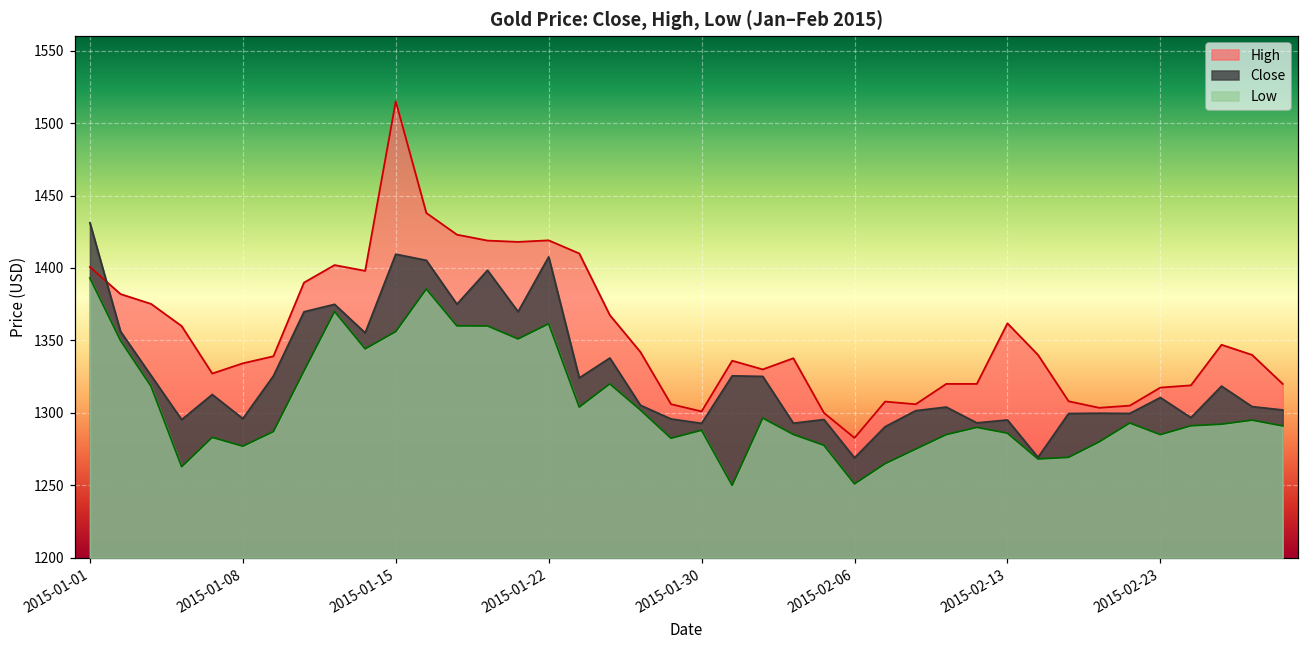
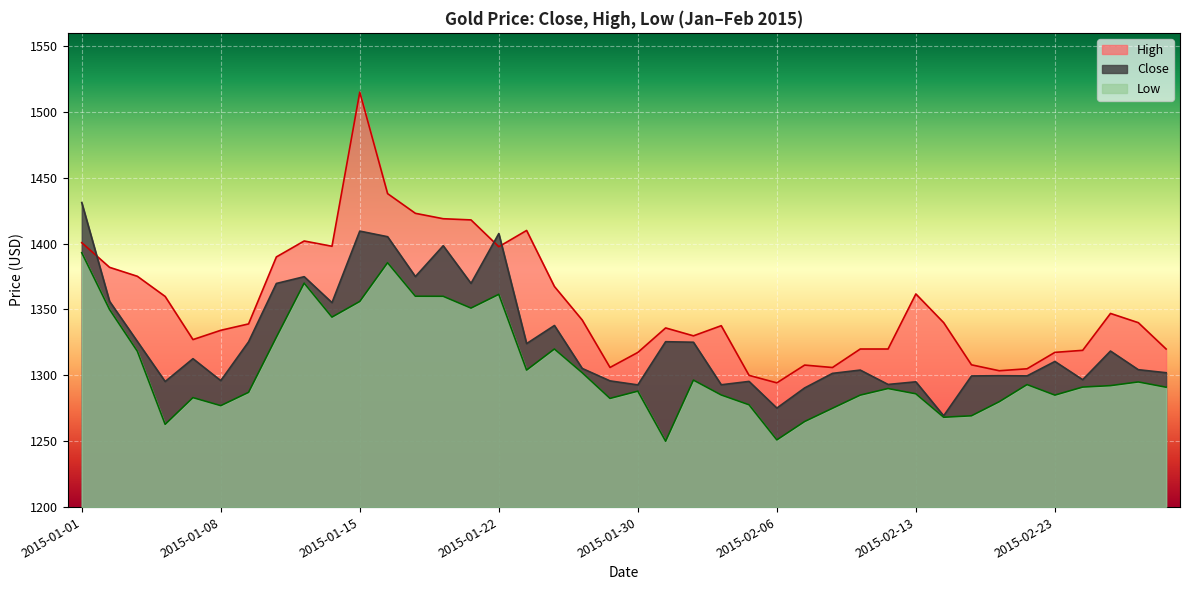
  {
    "High": {
      "2015-01-01": 1401,
      "2015-01-08": 1334,
      "2015-01-15": 1515,
-     "2015-01-22": 1419,
-     "2015-01-30": 1301,
-     "2015-02-06": 1283,
+     "2015-01-22": 1398,
+     "2015-01-30": 1317,
+     "2015-02-06": 1294,
      "2015-02-13": 1362,
      "2015-02-23": 1317
    },
    "Close": {
      "2015-01-01": 1431,
      "2015-01-08": 1296,
      "2015-01-15": 1410,
      "2015-01-22": 1408,
      "2015-01-30": 1293,
-     "2015-02-06": 1269,
+     "2015-02-06": 1275,
      "2015-02-13": 1295,
      "2015-02-23": 1311
    },
    "Low": {
      "2015-01-01": 1393,
      "2015-01-08": 1277,
      "2015-01-15": 1356,
      "2015-01-22": 1362,
      "2015-01-30": 1288,
      "2015-02-06": 1251,
      "2015-02-13": 1286,
      "2015-02-23": 1285
    }
  }
